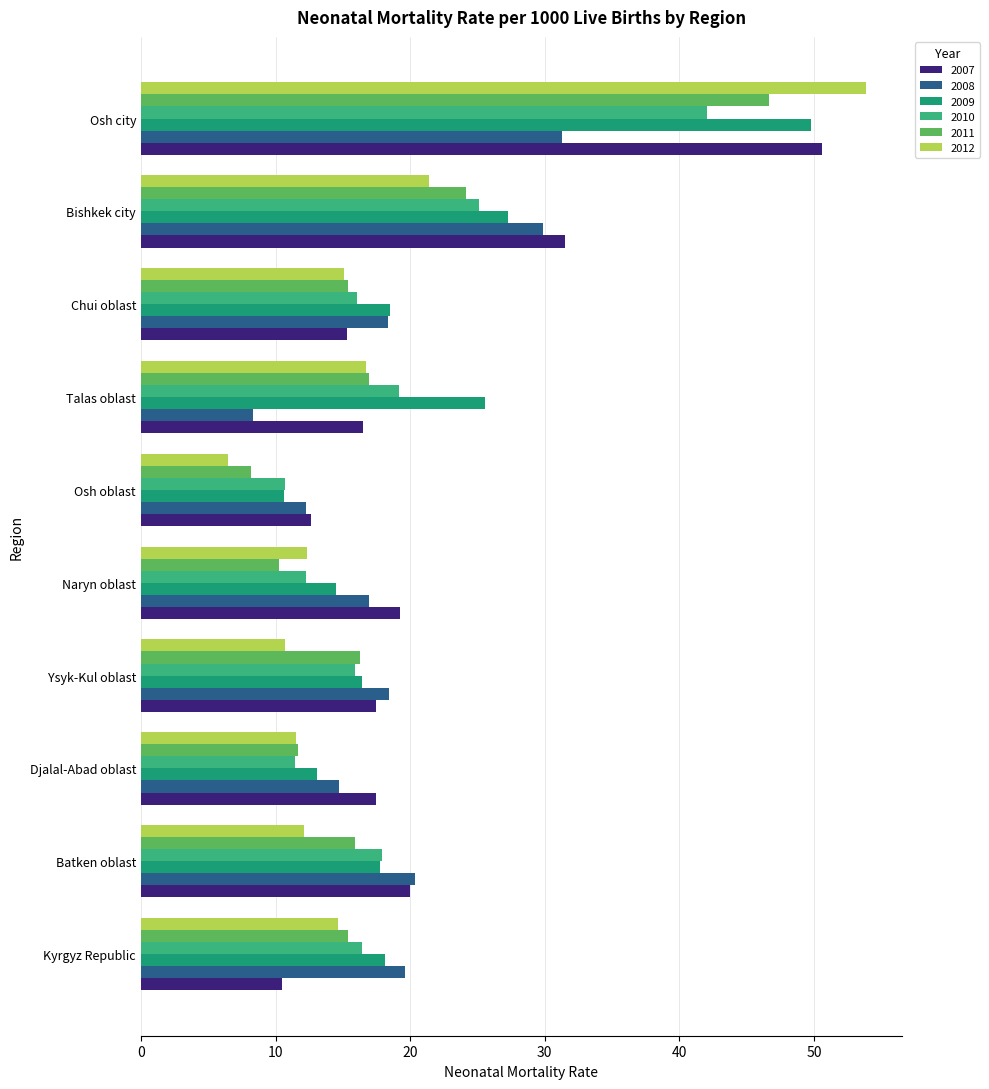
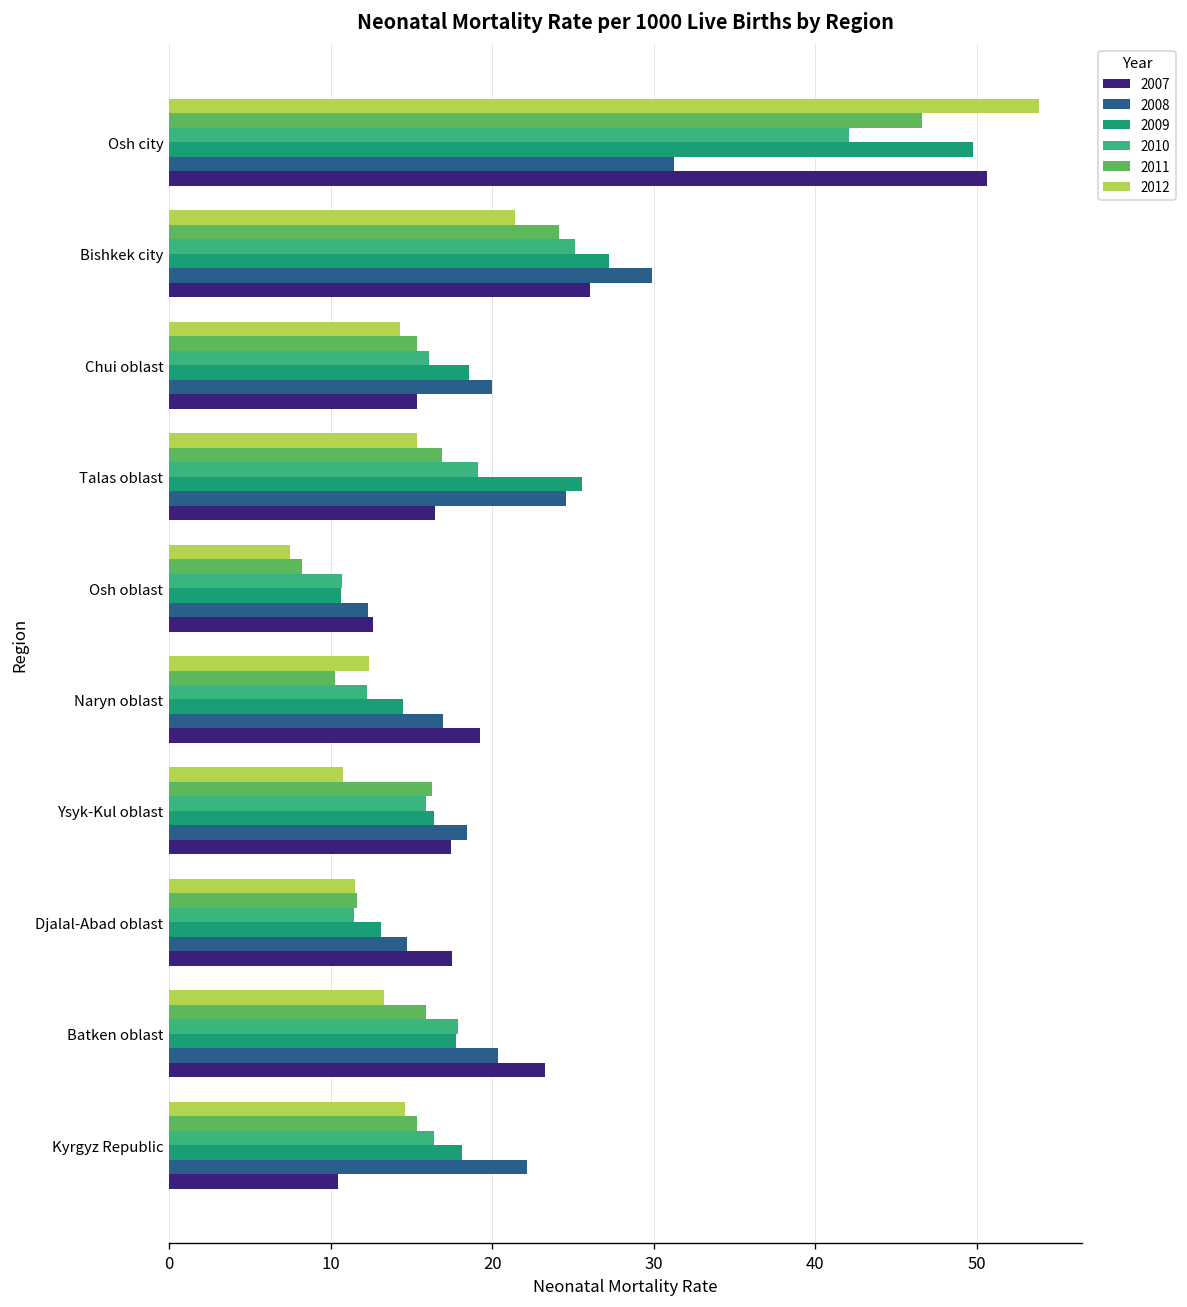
  {
    "2007": {
      "Osh city": 50.6,
-     "Bishkek city": 31.5,
+     "Bishkek city": 26.1,
      "Chui oblast": 15.3,
      "Talas oblast": 16.5,
      "Osh oblast": 12.6,
      "Naryn oblast": 19.2,
      "Ysyk-Kul oblast": 17.4,
      "Djalal-Abad oblast": 17.5,
-     "Batken oblast": 20.0,
+     "Batken oblast": 23.3,
      "Kyrgyz Republic": 10.5
    },
    "2008": {
      "Osh city": 31.3,
      "Bishkek city": 29.9,
-     "Chui oblast": 18.4,
-     "Talas oblast": 8.4,
+     "Chui oblast": 20.0,
+     "Talas oblast": 24.6,
      "Osh oblast": 12.3,
      "Naryn oblast": 16.9,
      "Ysyk-Kul oblast": 18.4,
      "Djalal-Abad oblast": 14.8,
      "Batken oblast": 20.4,
-     "Kyrgyz Republic": 19.6
+     "Kyrgyz Republic": 22.2
    },
    "2012": {
      "Osh city": 53.9,
      "Bishkek city": 21.4,
-     "Chui oblast": 15.1,
-     "Talas oblast": 16.7,
-     "Osh oblast": 6.4,
+     "Chui oblast": 14.3,
+     "Talas oblast": 15.3,
+     "Osh oblast": 7.5,
      "Naryn oblast": 12.4,
      "Ysyk-Kul oblast": 10.7,
      "Djalal-Abad oblast": 11.5,
-     "Batken oblast": 12.1,
+     "Batken oblast": 13.3,
      "Kyrgyz Republic": 14.6
    }
  }
